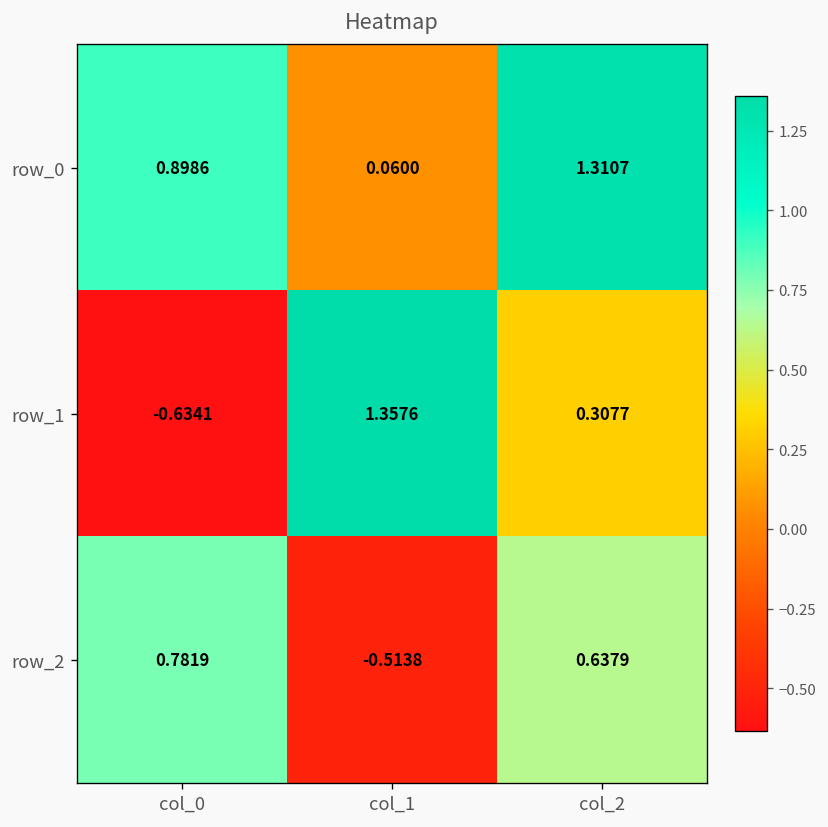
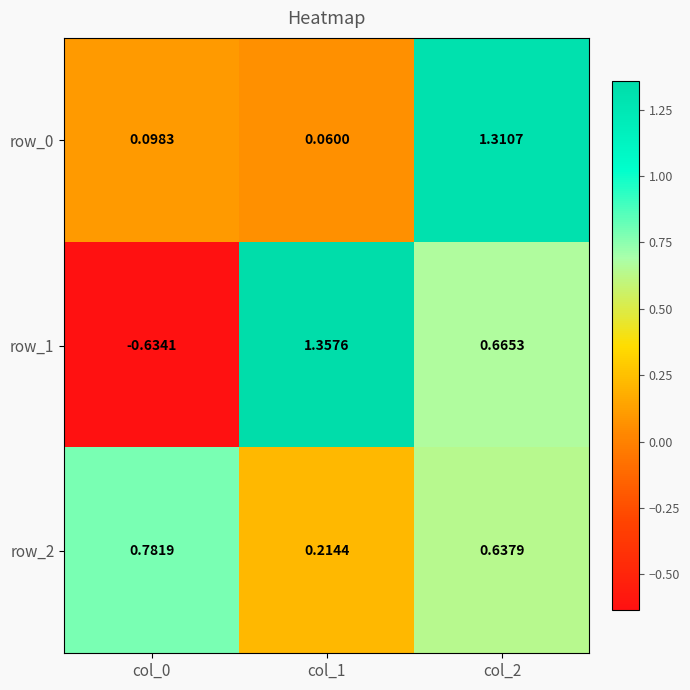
  {
    "row_0": {
-     "col_0": 0.8986,
+     "col_0": 0.0983,
      "col_1": 0.0600,
      "col_2": 1.3107
    },
    "row_1": {
      "col_0": -0.6341,
      "col_1": 1.3576,
-     "col_2": 0.3077
+     "col_2": 0.6653
    },
    "row_2": {
      "col_0": 0.7819,
-     "col_1": -0.5138,
+     "col_1": 0.2144,
      "col_2": 0.6379
    }
  }
